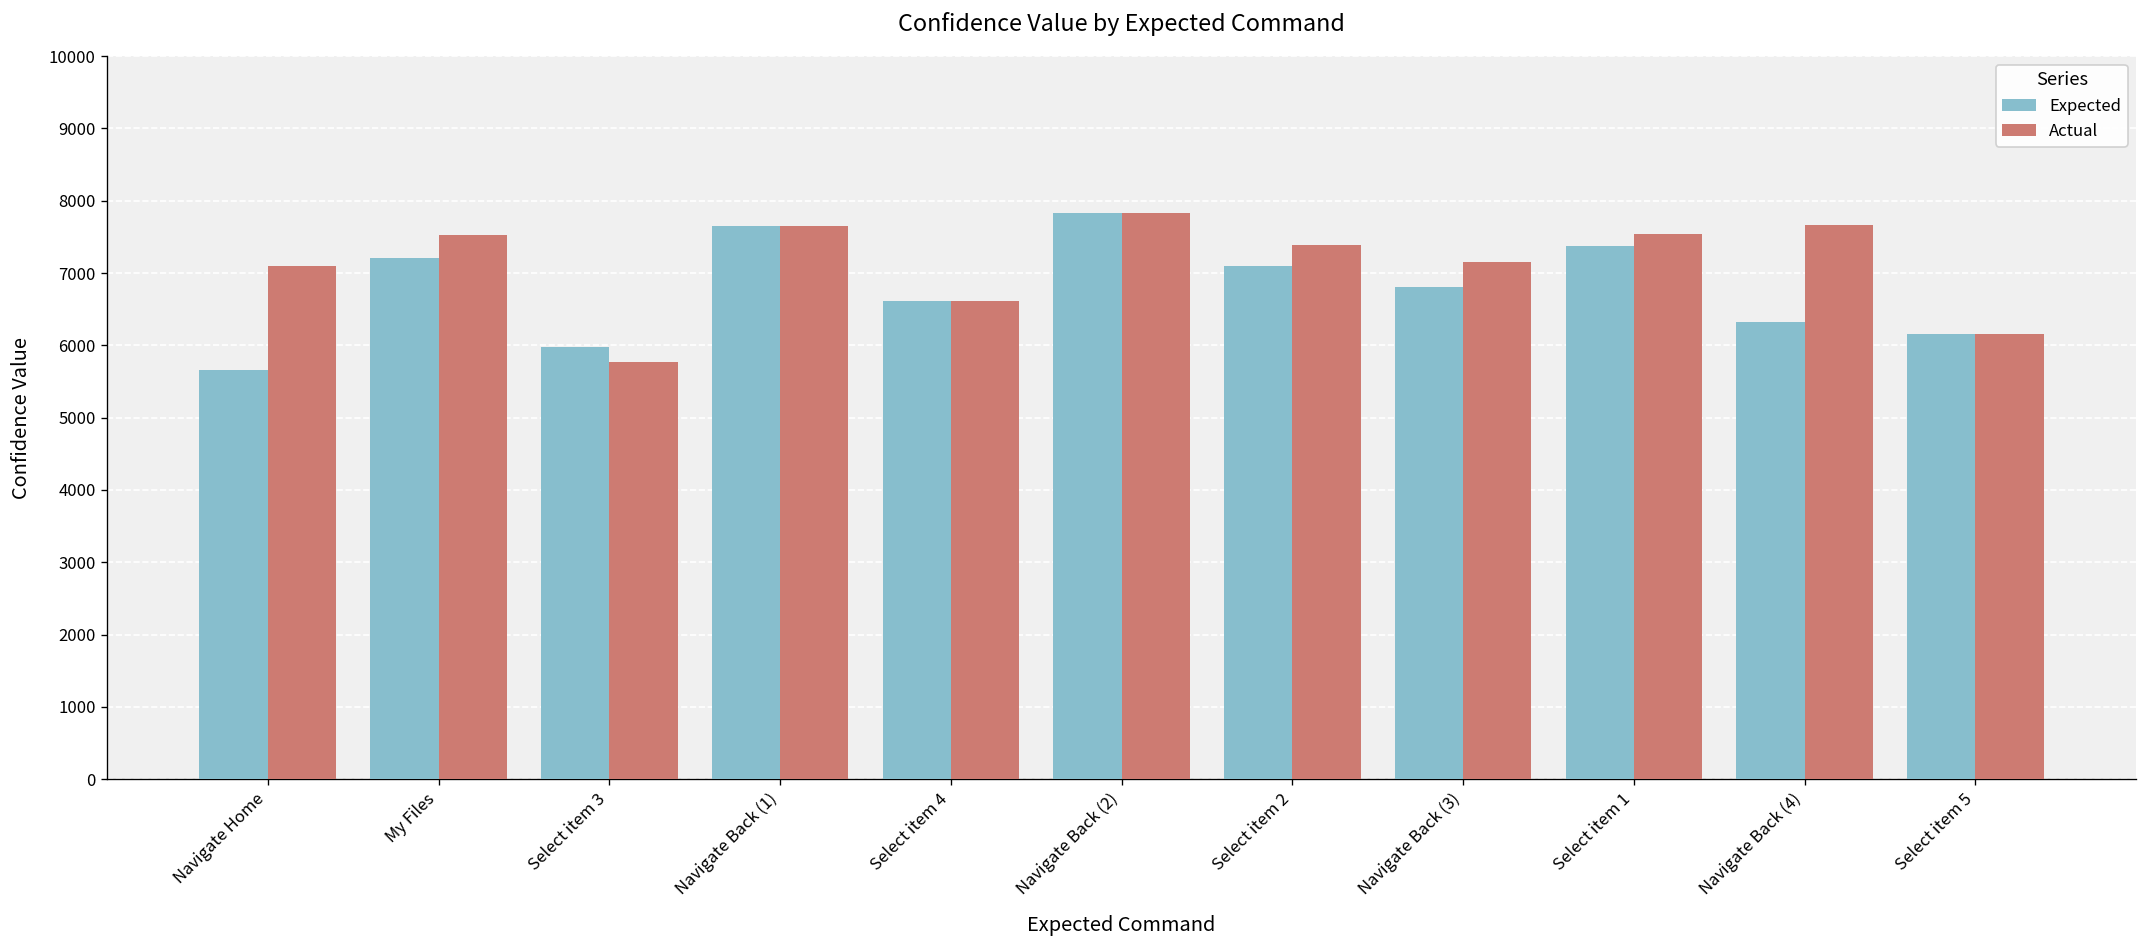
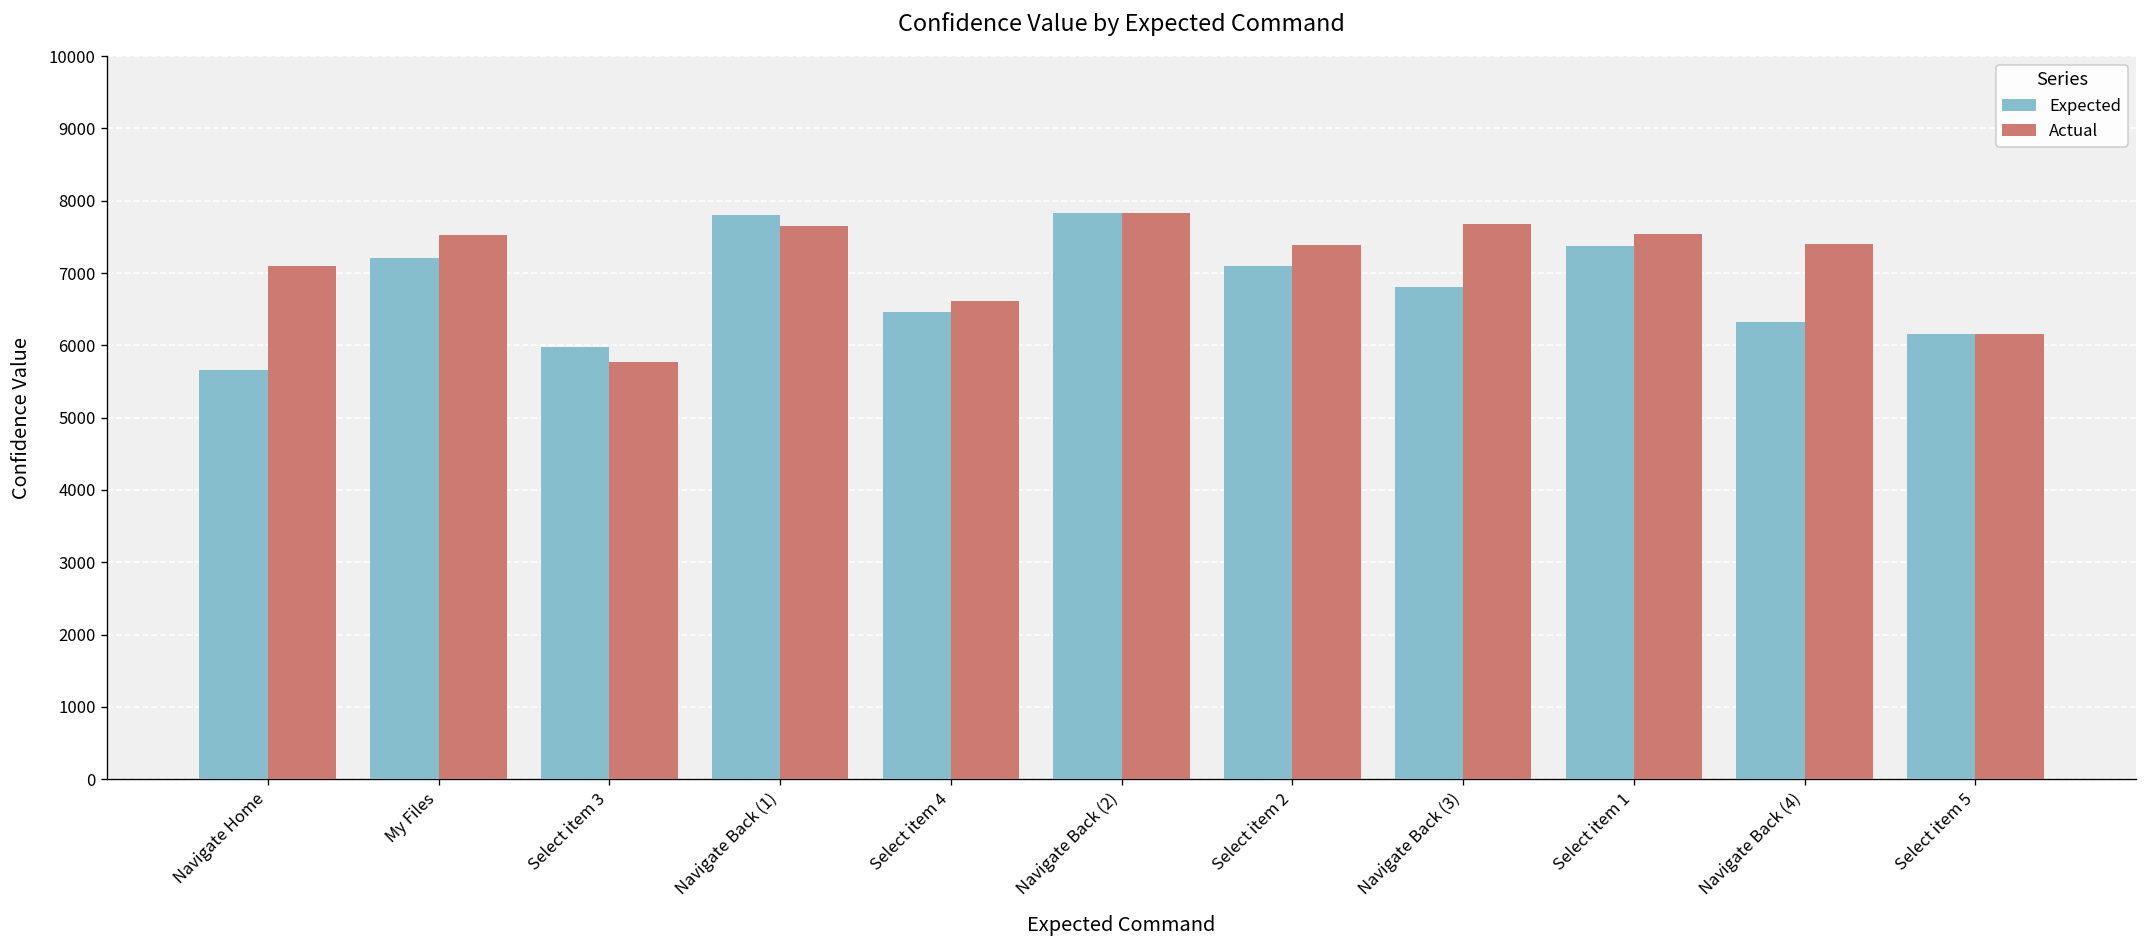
  {
    "Expected": {
      "Navigate Home": 5700,
      "My Files": 7200,
      "Select item 3": 6000,
-     "Navigate Back (1)": 7700,
-     "Select item 4": 6600,
+     "Navigate Back (1)": 7800,
+     "Select item 4": 6500,
      "Navigate Back (2)": 7800,
      "Select item 2": 7100,
      "Navigate Back (3)": 6800,
      "Select item 1": 7400,
      "Navigate Back (4)": 6300,
      "Select item 5": 6200
    },
    "Actual": {
      "Navigate Home": 7100,
      "My Files": 7500,
      "Select item 3": 5800,
      "Navigate Back (1)": 7700,
      "Select item 4": 6600,
      "Navigate Back (2)": 7800,
      "Select item 2": 7400,
-     "Navigate Back (3)": 7100,
+     "Navigate Back (3)": 7700,
      "Select item 1": 7500,
-     "Navigate Back (4)": 7700,
+     "Navigate Back (4)": 7400,
      "Select item 5": 6200
    }
  }
